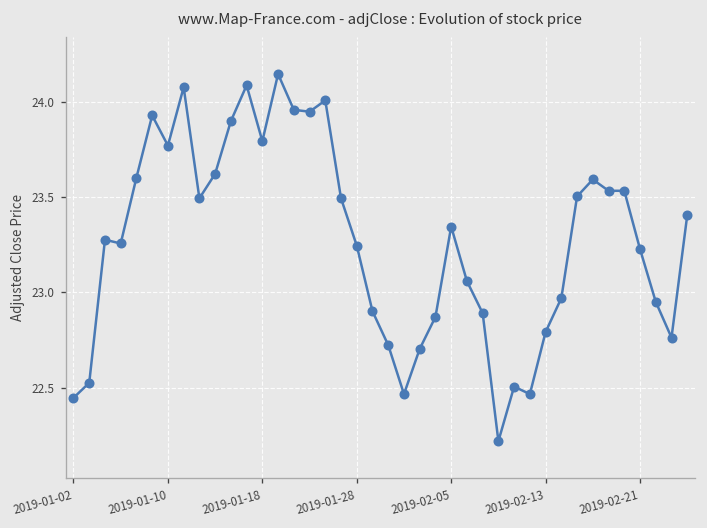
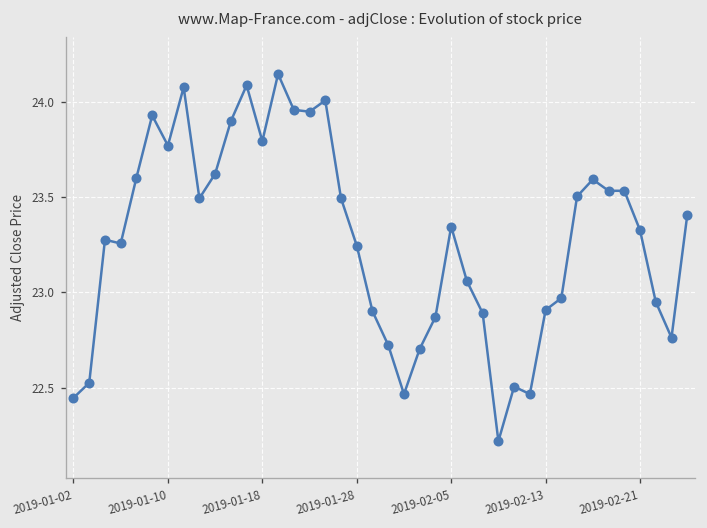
  {
    "2019-01-02": 22.45,
    "2019-01-10": 23.77,
    "2019-01-18": 23.79,
    "2019-01-28": 23.25,
    "2019-02-05": 23.35,
-   "2019-02-13": 22.79,
-   "2019-02-21": 23.23
+   "2019-02-13": 22.91,
+   "2019-02-21": 23.33
  }
